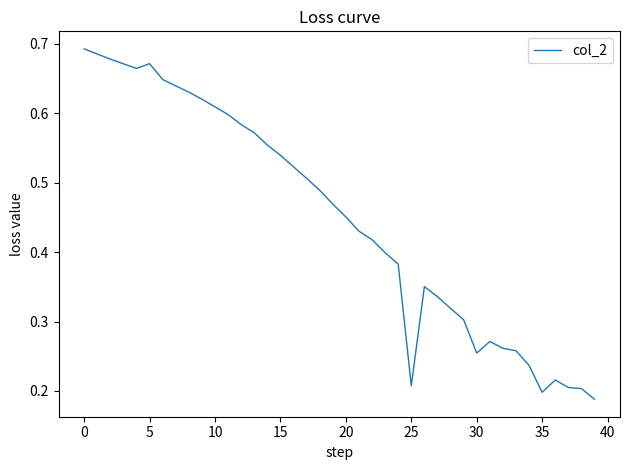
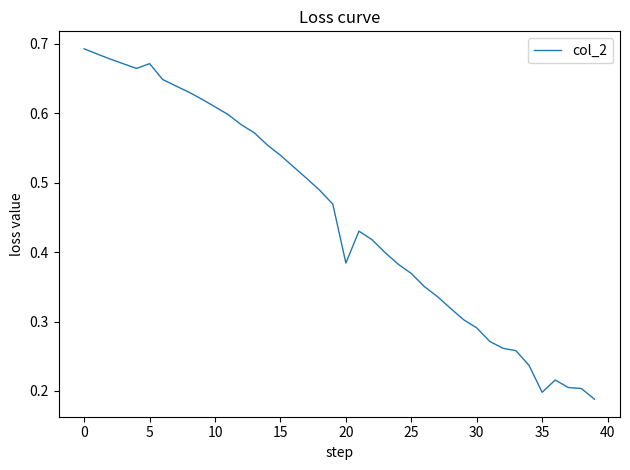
  {
    "0": 0.69,
    "5": 0.67,
    "10": 0.61,
    "15": 0.54,
-   "20": 0.45,
-   "25": 0.21,
-   "30": 0.25,
+   "20": 0.38,
+   "25": 0.37,
+   "30": 0.29,
    "35": 0.20
  }
